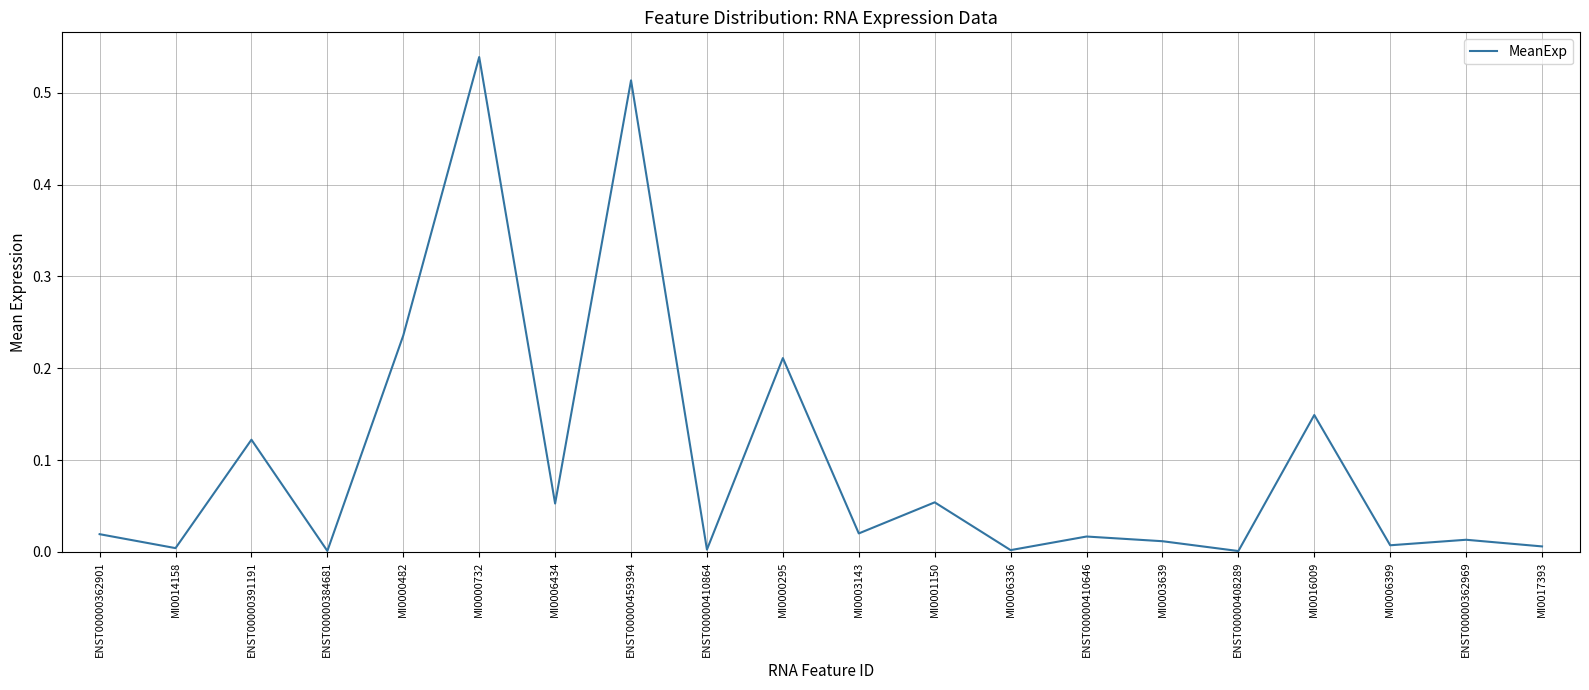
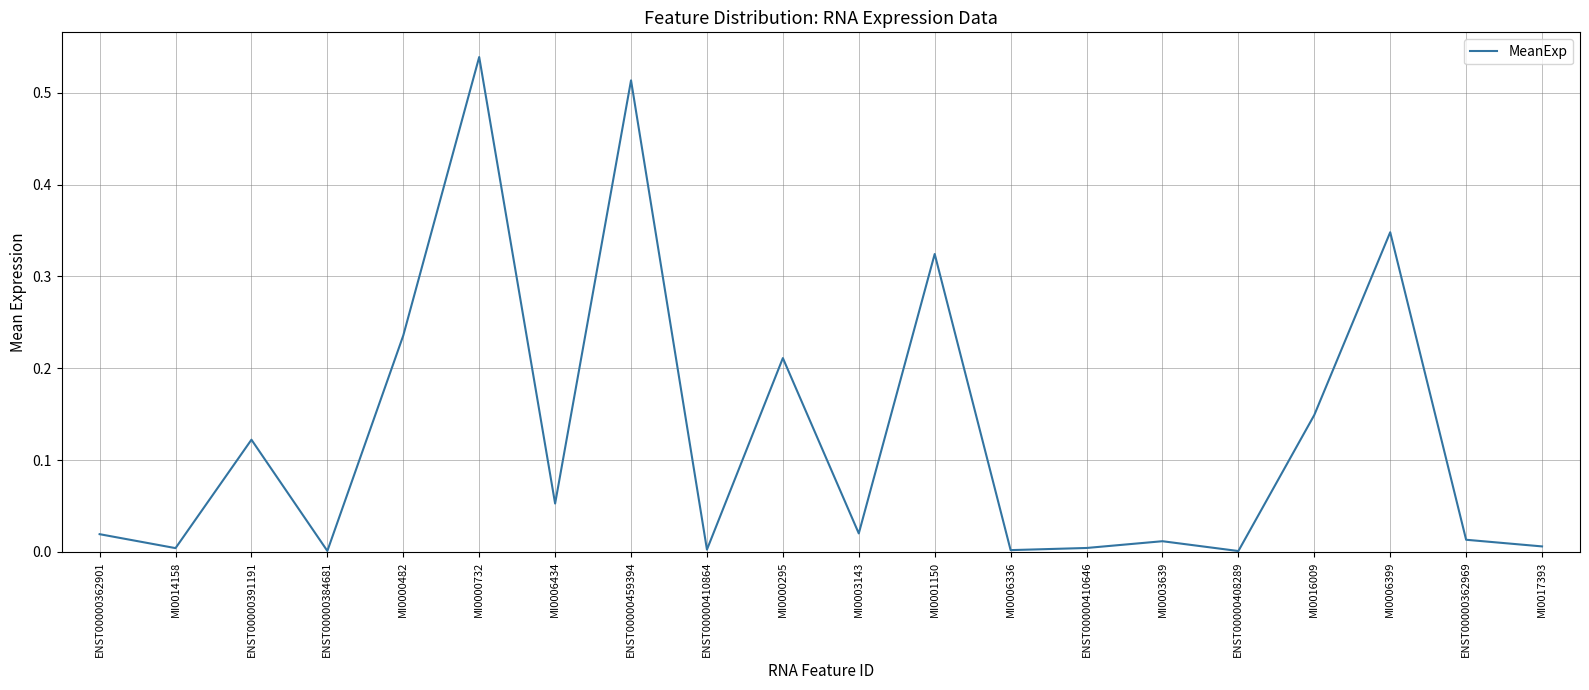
  {
    "ENST00000362901": 0.02,
    "MI0014158": 0.00,
    "ENST00000391191": 0.12,
    "ENST00000384681": 0.00,
    "MI0000482": 0.24,
    "MI0000732": 0.54,
    "MI0006434": 0.05,
    "ENST00000459394": 0.51,
    "ENST00000410864": 0.00,
    "MI0000295": 0.21,
    "MI0003143": 0.02,
-   "MI0001150": 0.05,
+   "MI0001150": 0.32,
    "MI0006336": 0.00,
-   "ENST00000410646": 0.02,
+   "ENST00000410646": 0.00,
    "MI0003639": 0.01,
    "ENST00000408289": 0.00,
    "MI0016009": 0.15,
-   "MI0006399": 0.01,
+   "MI0006399": 0.35,
    "ENST00000362969": 0.01,
    "MI0017393": 0.01
  }
